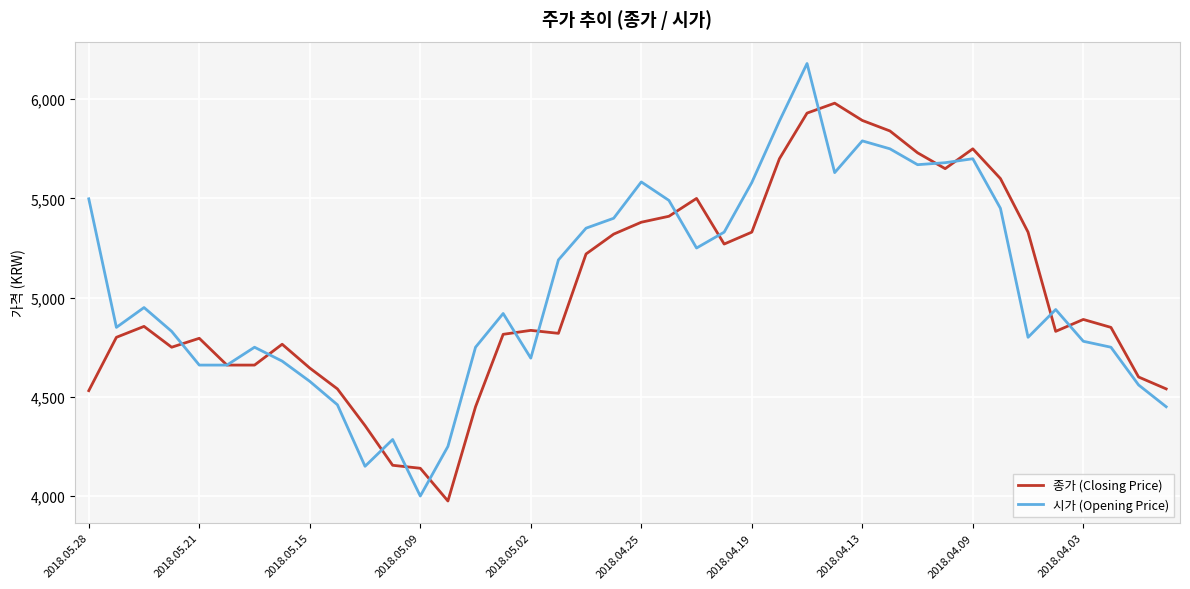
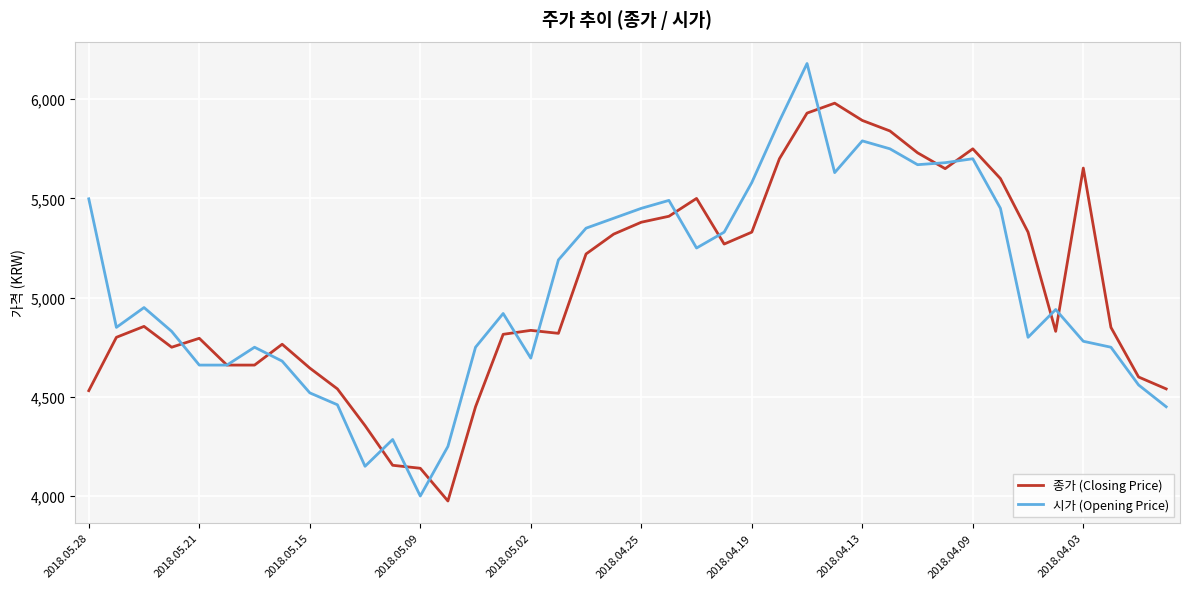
  {
    "종가 (Closing Price)": {
      "2018.05.28": "4,530",
      "2018.05.21": "4,800",
      "2018.05.15": "4,650",
      "2018.05.09": "4,140",
      "2018.05.02": "4,840",
      "2018.04.25": "5,380",
      "2018.04.19": "5,330",
      "2018.04.13": "5,890",
      "2018.04.09": "5,750",
-     "2018.04.03": "4,890"
+     "2018.04.03": "5,650"
    },
    "시가 (Opening Price)": {
      "2018.05.28": "5,500",
      "2018.05.21": "4,660",
-     "2018.05.15": "4,580",
+     "2018.05.15": "4,520",
      "2018.05.09": "4,000",
      "2018.05.02": "4,700",
-     "2018.04.25": "5,580",
+     "2018.04.25": "5,450",
      "2018.04.19": "5,580",
      "2018.04.13": "5,790",
      "2018.04.09": "5,700",
      "2018.04.03": "4,780"
    }
  }
